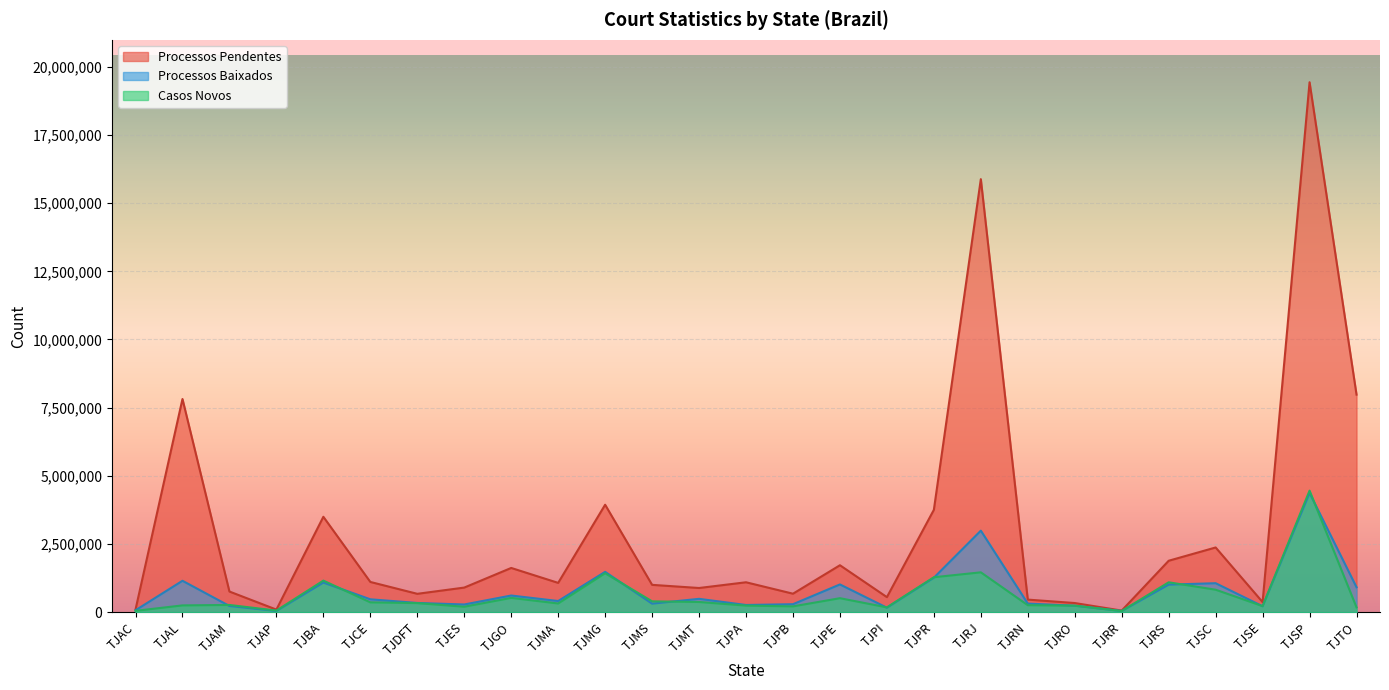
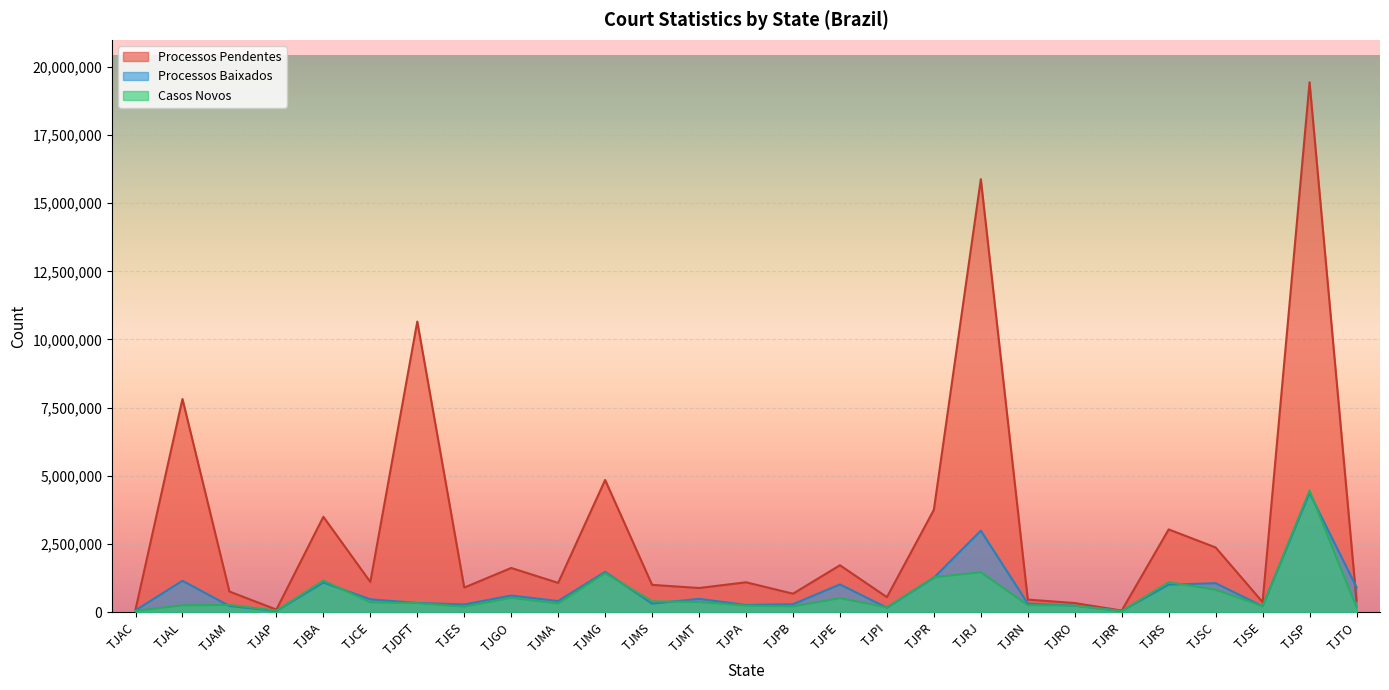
  {
    "Processos Pendentes": {
      "TJAL": "7,800,000",
      "TJAM": "800,000",
      "TJBA": "3,500,000",
      "TJCE": "1,100,000",
-     "TJDFT": "700,000",
+     "TJDFT": "10,700,000",
      "TJES": "900,000",
      "TJGO": "1,600,000",
      "TJMA": "1,100,000",
-     "TJMG": "3,900,000",
+     "TJMG": "4,800,000",
      "TJMS": "1,000,000",
      "TJMT": "900,000",
      "TJPA": "1,100,000",
      "TJPB": "700,000",
      "TJPE": "1,700,000",
      "TJPI": "600,000",
      "TJPR": "3,800,000",
      "TJRJ": "15,900,000",
      "TJRN": "500,000",
      "TJRO": "300,000",
-     "TJRS": "1,900,000",
+     "TJRS": "3,000,000",
      "TJSC": "2,400,000",
      "TJSE": "400,000",
      "TJSP": "19,400,000",
-     "TJTO": "8,000,000"
+     "TJTO": "400,000"
    },
    "Processos Baixados": {
      "TJAL": "1,200,000",
      "TJCE": "500,000",
      "TJMT": "500,000",
      "TJPE": "1,000,000",
      "TJRJ": "3,000,000",
      "TJSC": "1,100,000",
      "TJTO": "900,000"
    },
    "Casos Novos": {
      "TJAL": "200,000",
      "TJCE": "400,000",
      "TJMT": "400,000",
      "TJPE": "500,000",
      "TJRJ": "1,500,000",
      "TJSC": "800,000",
      "TJTO": "200,000"
    }
  }
